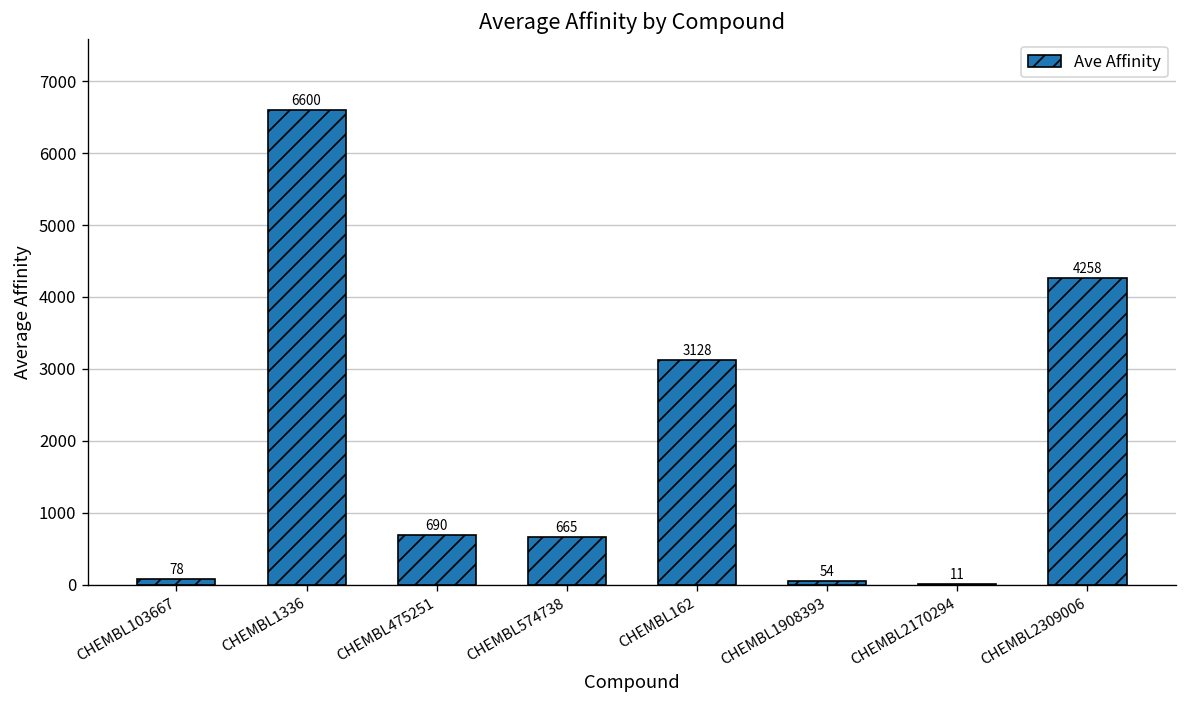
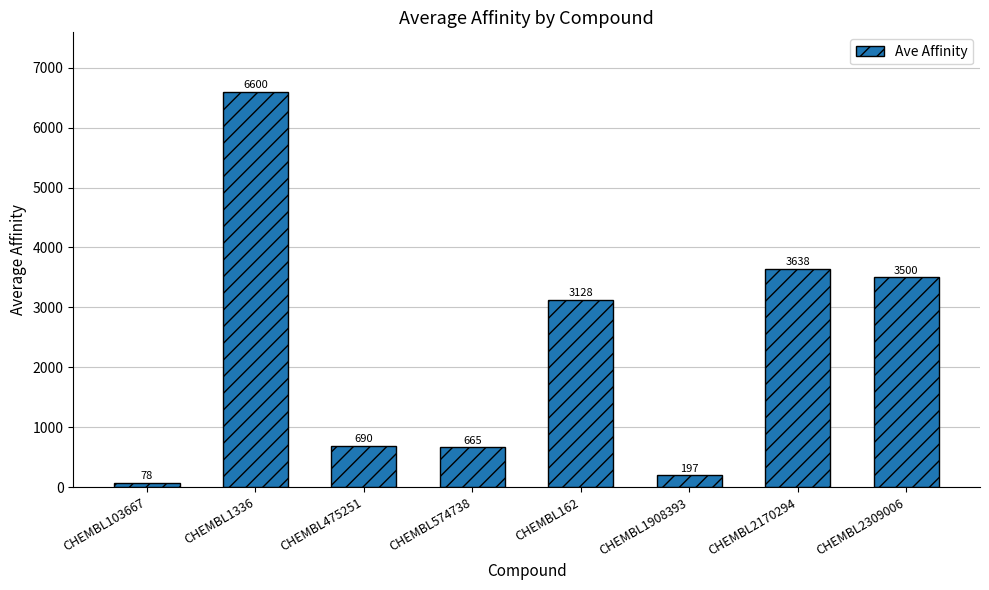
  {
    "CHEMBL103667": 78,
    "CHEMBL1336": 6600,
    "CHEMBL475251": 690,
    "CHEMBL574738": 665,
    "CHEMBL162": 3128,
-   "CHEMBL1908393": 54,
-   "CHEMBL2170294": 11,
-   "CHEMBL2309006": 4258
+   "CHEMBL1908393": 197,
+   "CHEMBL2170294": 3638,
+   "CHEMBL2309006": 3500
  }
